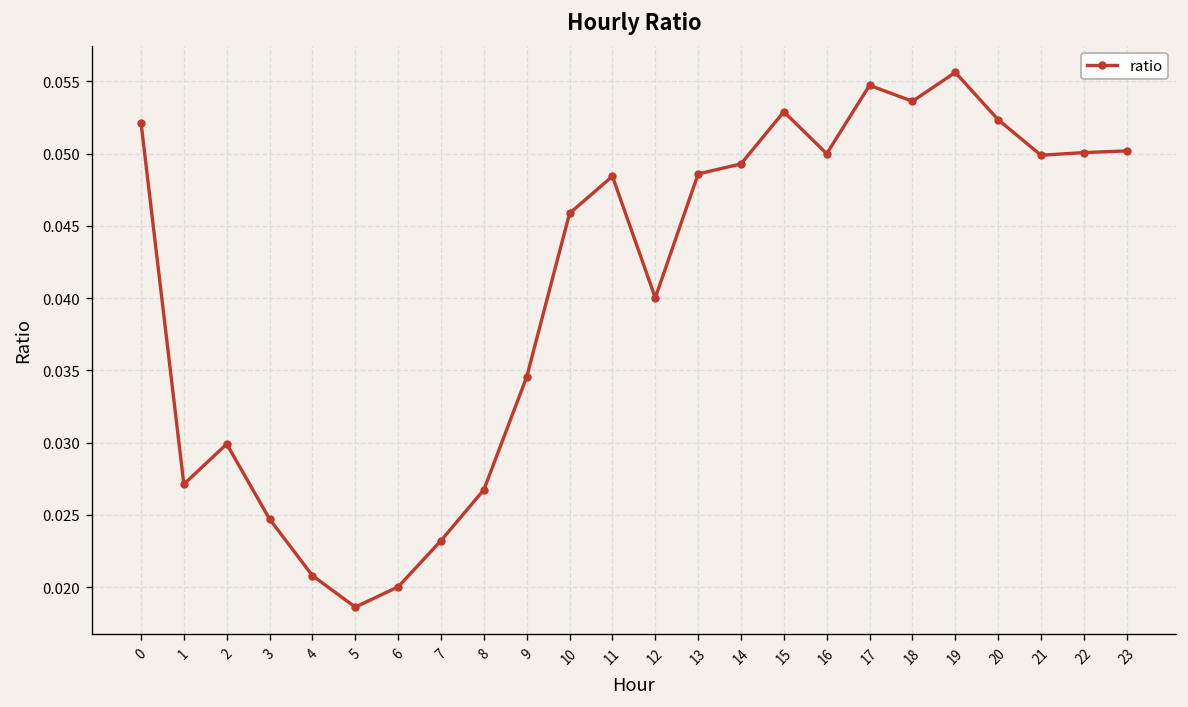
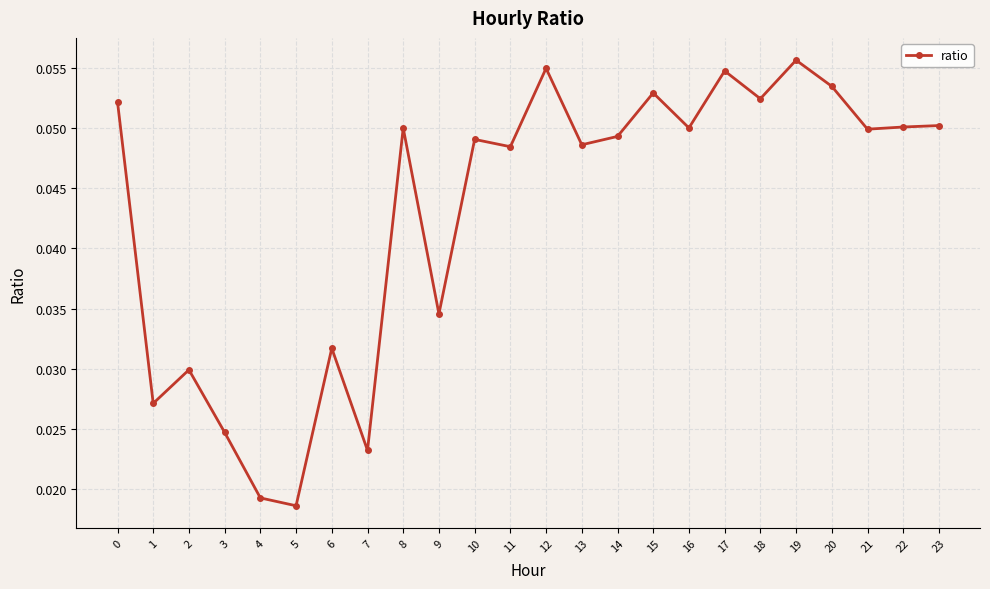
  {
    "0": 0.0522,
    "1": 0.0271,
    "2": 0.0299,
    "3": 0.0247,
-   "4": 0.0208,
+   "4": 0.0193,
    "5": 0.0186,
-   "6": 0.0200,
+   "6": 0.0317,
    "7": 0.0232,
-   "8": 0.0267,
+   "8": 0.0500,
    "9": 0.0346,
-   "10": 0.0459,
+   "10": 0.0490,
    "11": 0.0484,
-   "12": 0.0400,
+   "12": 0.0550,
    "13": 0.0486,
    "14": 0.0493,
    "15": 0.0529,
    "16": 0.0500,
    "17": 0.0547,
-   "18": 0.0536,
+   "18": 0.0524,
    "19": 0.0556,
-   "20": 0.0524,
+   "20": 0.0535,
    "21": 0.0499,
    "22": 0.0501,
    "23": 0.0502
  }
